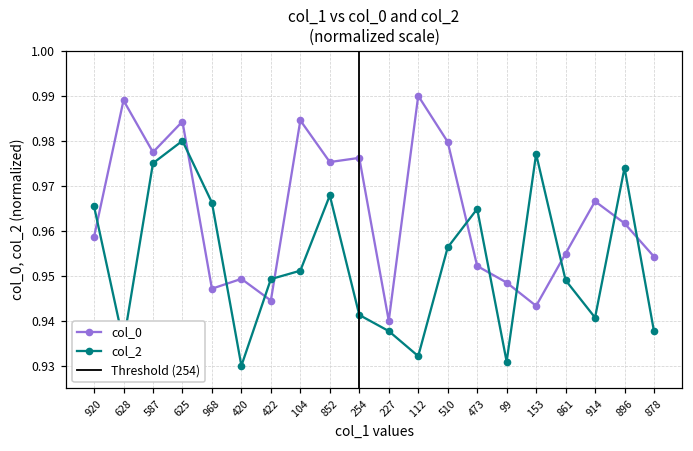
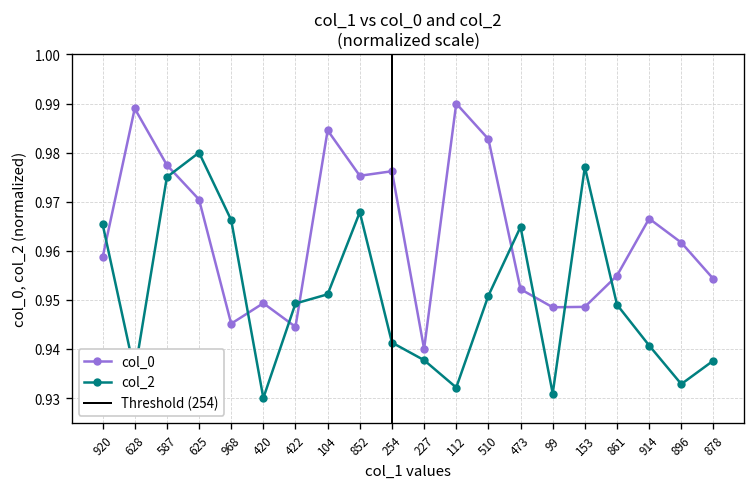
  {
    "col_0": {
      "920": 0.959,
      "628": 0.989,
      "587": 0.977,
-     "625": 0.984,
-     "968": 0.947,
+     "625": 0.970,
+     "968": 0.945,
      "420": 0.949,
      "422": 0.945,
      "104": 0.985,
      "852": 0.975,
      "254": 0.976,
      "227": 0.940,
      "112": 0.990,
-     "510": 0.980,
+     "510": 0.983,
      "473": 0.952,
      "99": 0.948,
-     "153": 0.943,
+     "153": 0.949,
      "861": 0.955,
      "914": 0.967,
      "896": 0.962,
      "878": 0.954
    },
    "col_2": {
      "920": 0.965,
      "587": 0.975,
      "625": 0.980,
      "968": 0.966,
      "420": 0.930,
      "422": 0.949,
      "104": 0.951,
      "852": 0.968,
      "254": 0.941,
      "227": 0.938,
      "112": 0.932,
-     "510": 0.956,
+     "510": 0.951,
      "473": 0.965,
      "99": 0.931,
      "153": 0.977,
      "861": 0.949,
      "914": 0.941,
-     "896": 0.974,
+     "896": 0.933,
      "878": 0.938
    }
  }
